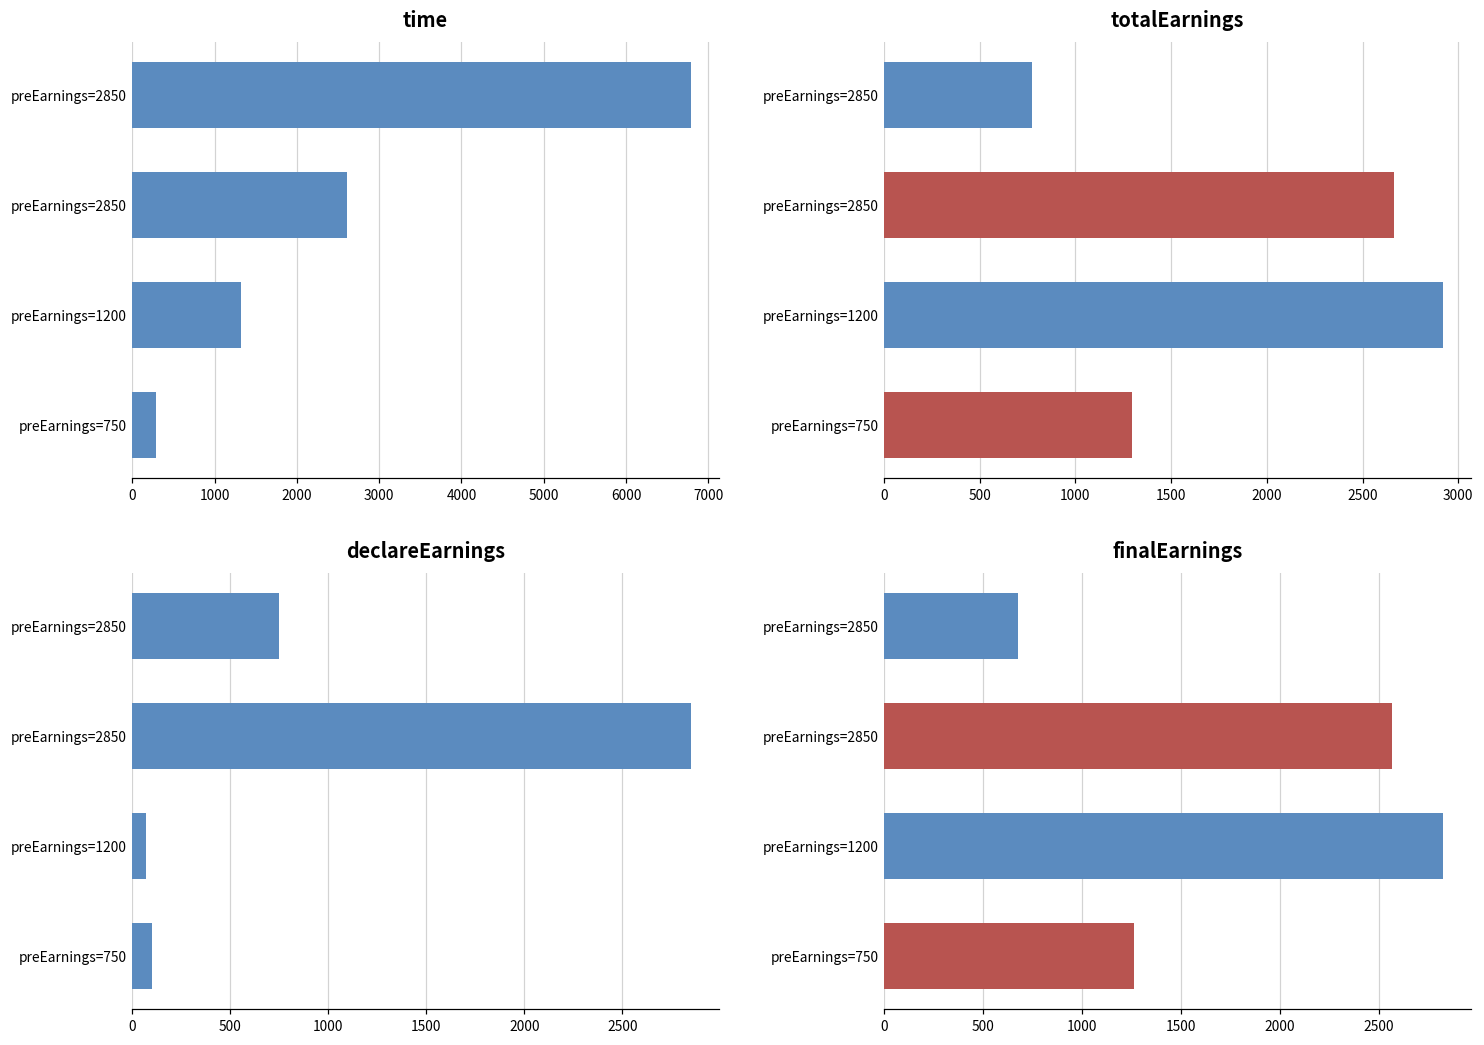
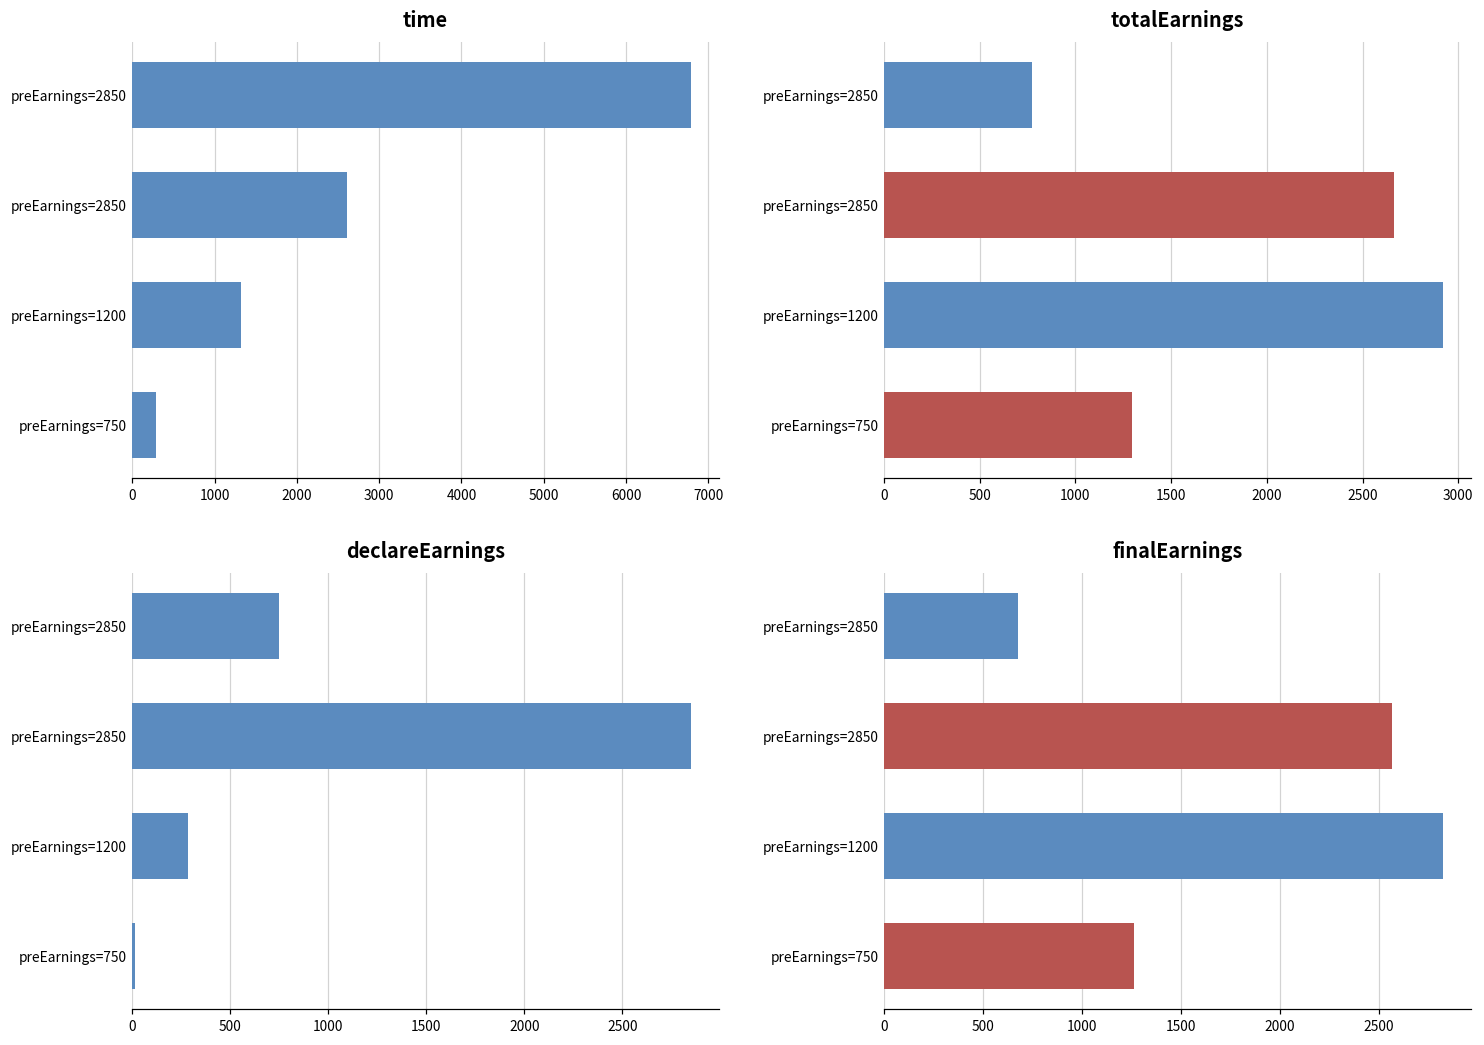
  {
    "time": {
      "preEarnings=1200": 1300,
      "preEarnings=750": 300
    },
    "totalEarnings": {
      "preEarnings=1200": 2920,
      "preEarnings=750": 1300
    },
    "declareEarnings": {
-     "preEarnings=1200": 70,
-     "preEarnings=750": 100
+     "preEarnings=1200": 290,
+     "preEarnings=750": 10
    },
    "finalEarnings": {
      "preEarnings=1200": 2820,
      "preEarnings=750": 1260
    }
  }
